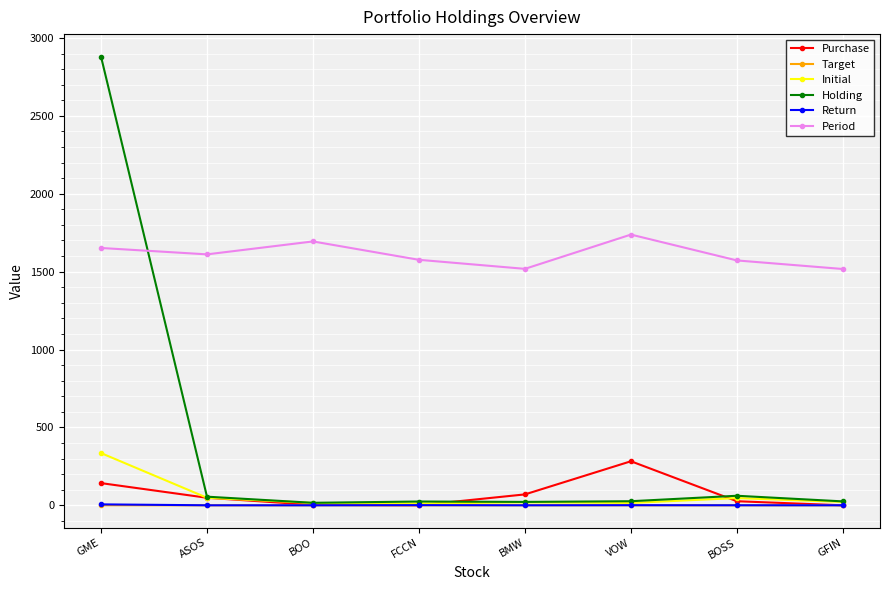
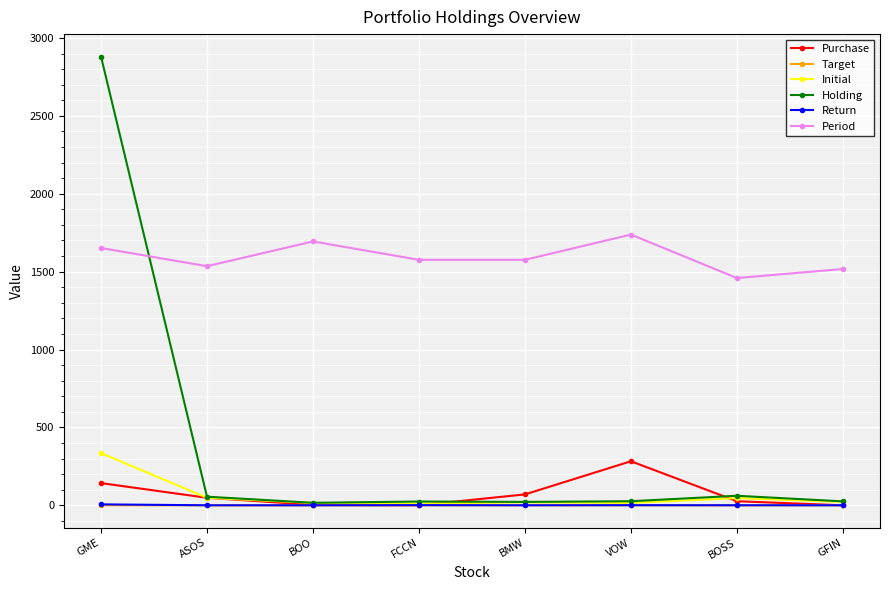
  {
    "Purchase": {
      "GME": 140,
      "BMW": 70,
      "VOW": 280,
      "BOSS": 30
    },
    "Initial": {
      "GME": 340
    },
    "Holding": {
      "GME": 2880
    },
    "Period": {
      "GME": 1650,
-     "ASOS": 1610,
+     "ASOS": 1540,
      "BOO": 1690,
      "FCCN": 1580,
-     "BMW": 1520,
+     "BMW": 1580,
      "VOW": 1740,
-     "BOSS": 1570,
+     "BOSS": 1460,
      "GFIN": 1520
    }
  }
